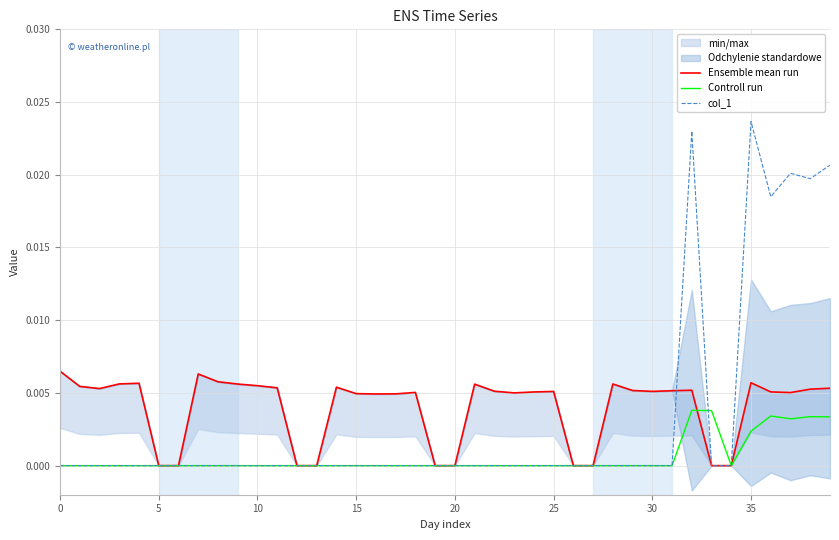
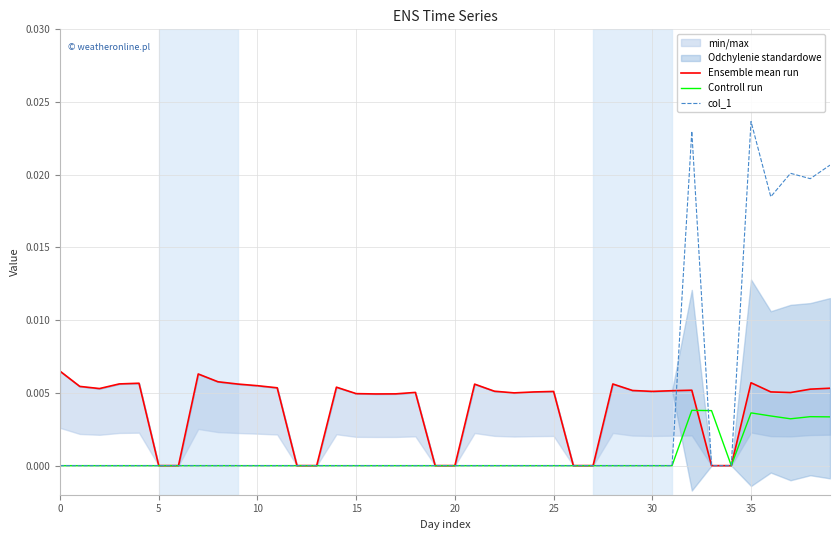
  {
    "Controll run": {
-     "35": 0.0024
+     "35": 0.0036
    },
    "col_1": {
      "35": 0.0237
    }
  }
